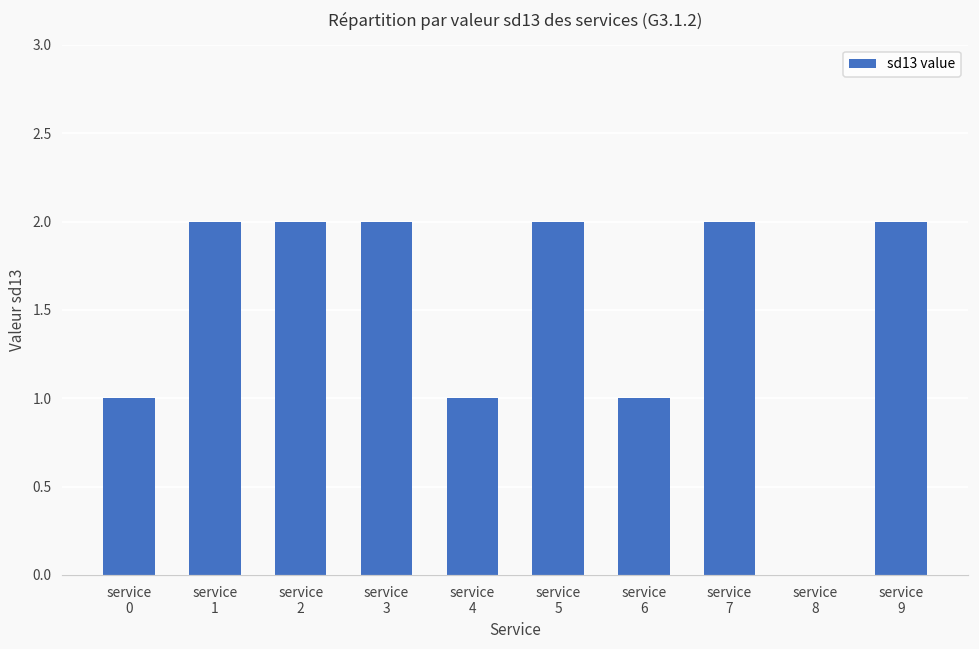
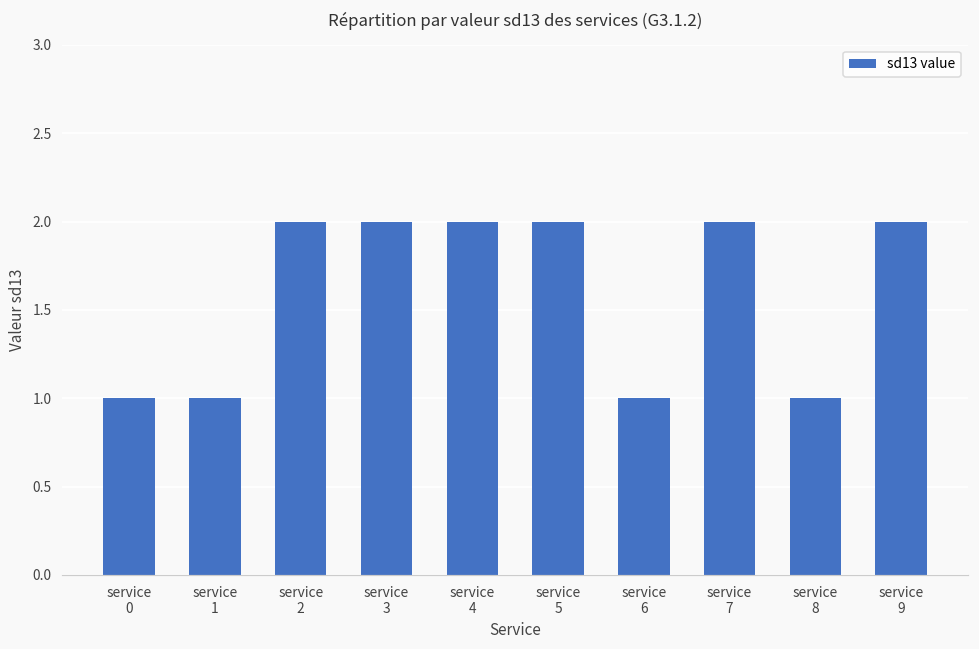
  {
    "service 0": 1,
-   "service 1": 2,
+   "service 1": 1,
    "service 2": 2,
    "service 3": 2,
-   "service 4": 1,
+   "service 4": 2,
    "service 5": 2,
    "service 6": 1,
    "service 7": 2,
-   "service 8": 0,
+   "service 8": 1,
    "service 9": 2
  }
